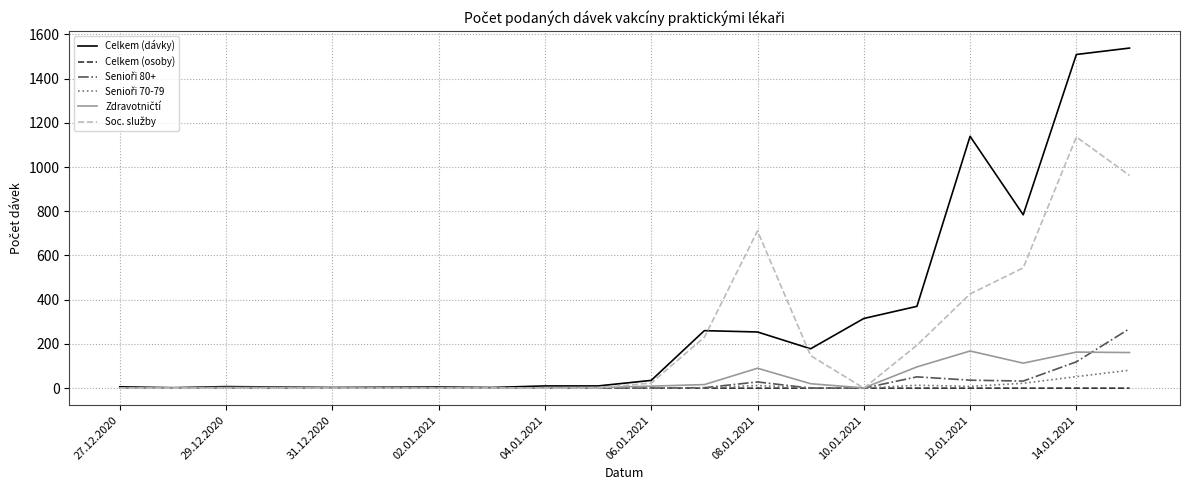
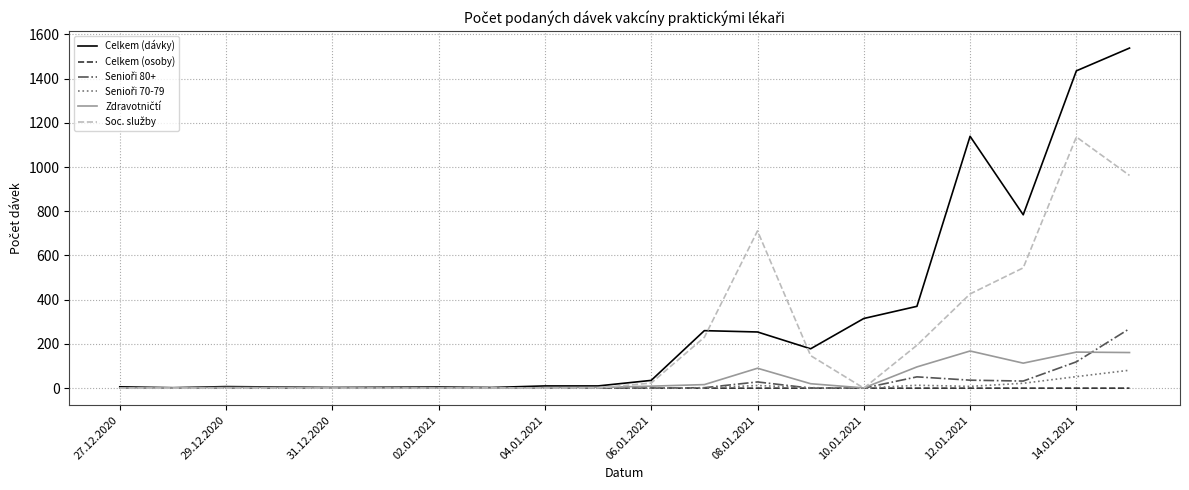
  {
    "Celkem (dávky)": {
      "06.01.2021": 40,
      "08.01.2021": 250,
      "10.01.2021": 320,
      "12.01.2021": 1140,
-     "14.01.2021": 1510
+     "14.01.2021": 1440
    }
  }
